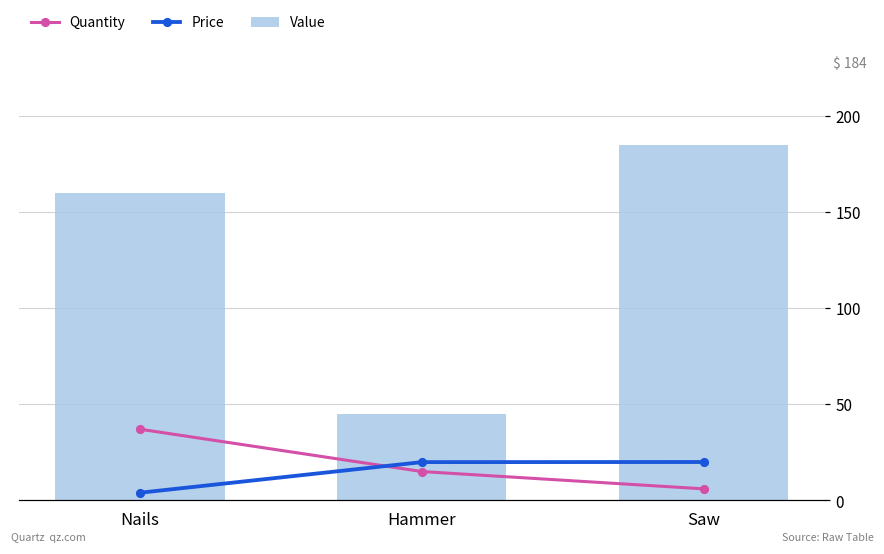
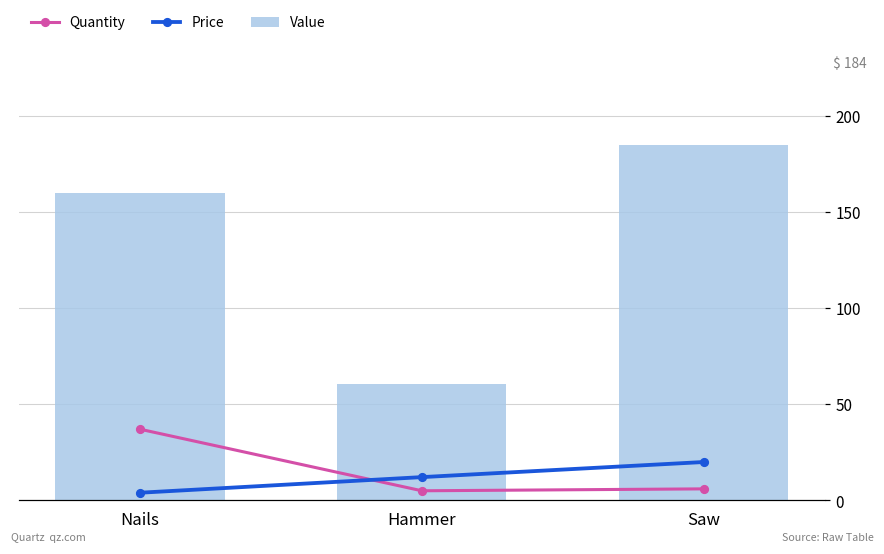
  {
    "Quantity": {
      "Nails": 37,
-     "Hammer": 15,
+     "Hammer": 5,
      "Saw": 6
    },
    "Value": {
      "Nails": 160,
-     "Hammer": 45,
+     "Hammer": 61,
      "Saw": 184
    },
    "Price": {
      "Nails": 4,
-     "Hammer": 20,
+     "Hammer": 12,
      "Saw": 20
    }
  }
